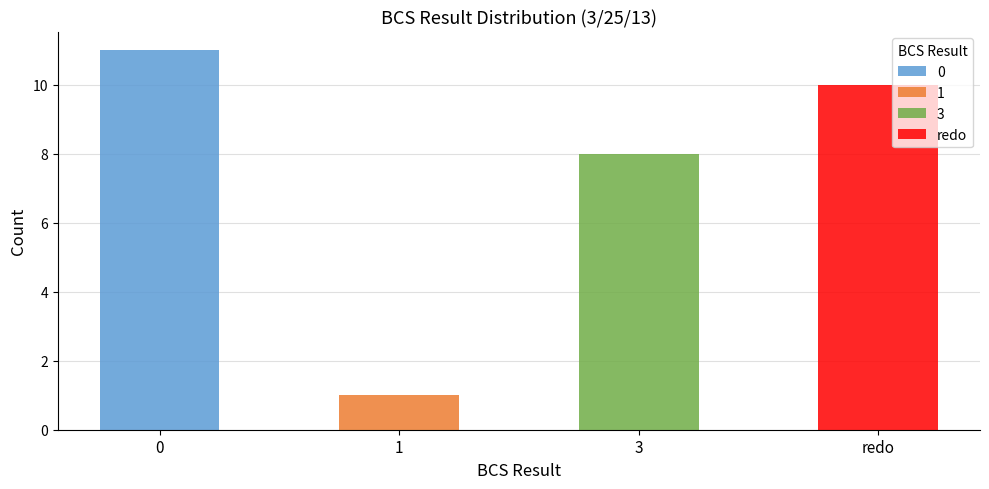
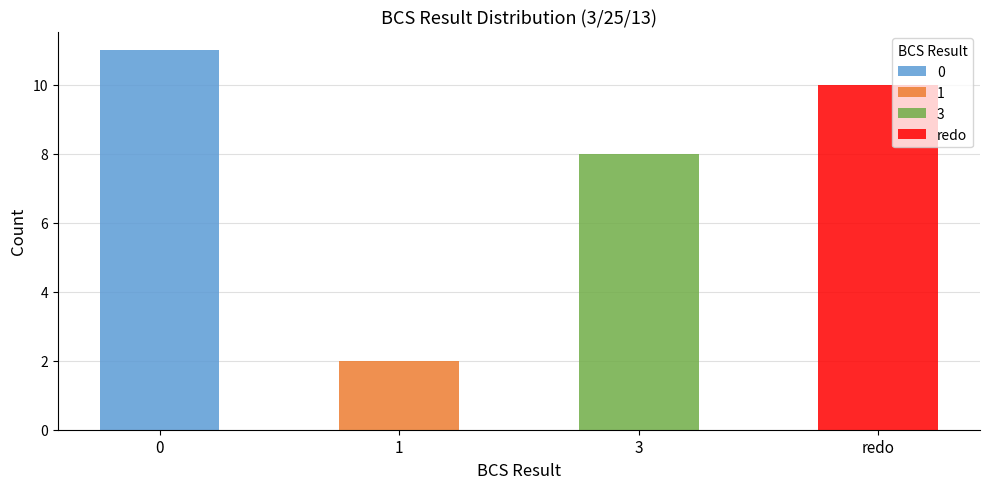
  {
    "0": 11,
-   "1": 1,
+   "1": 2,
    "3": 8,
    "redo": 10
  }
